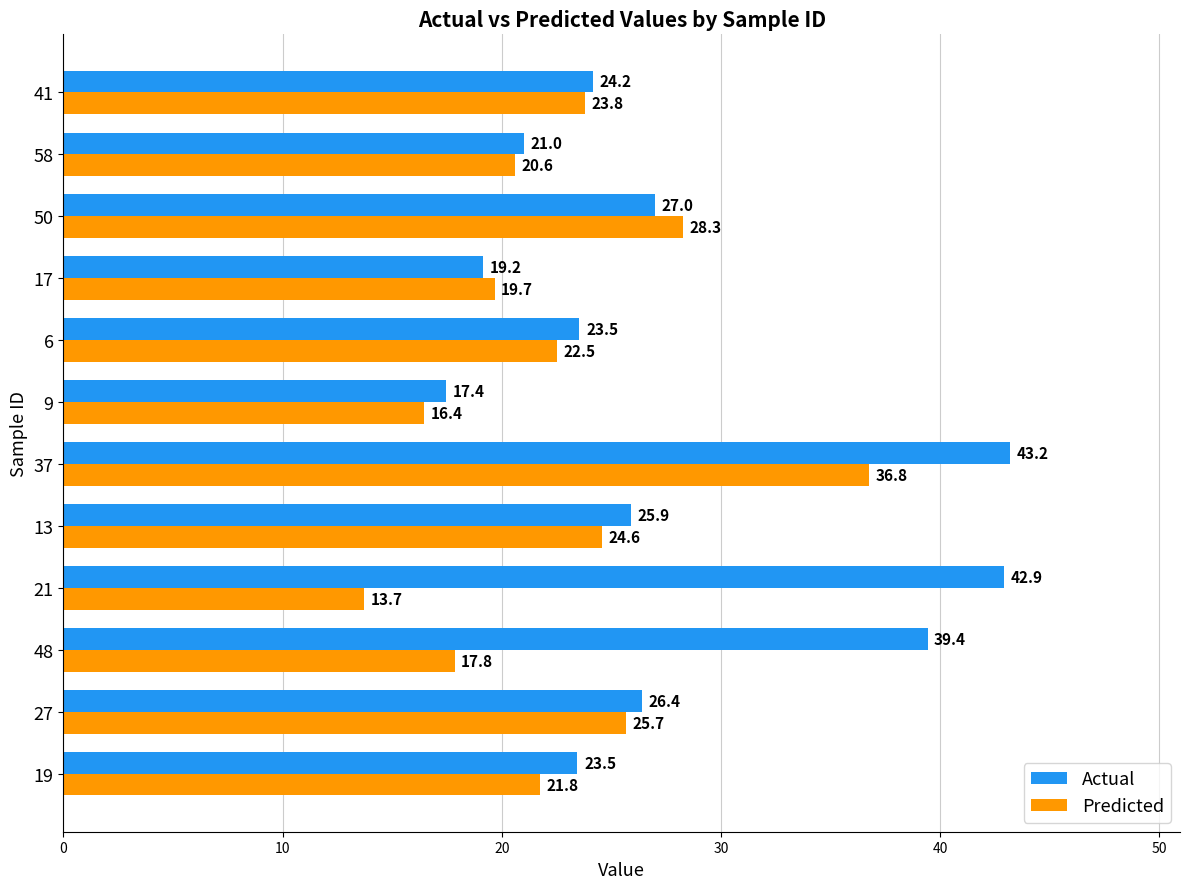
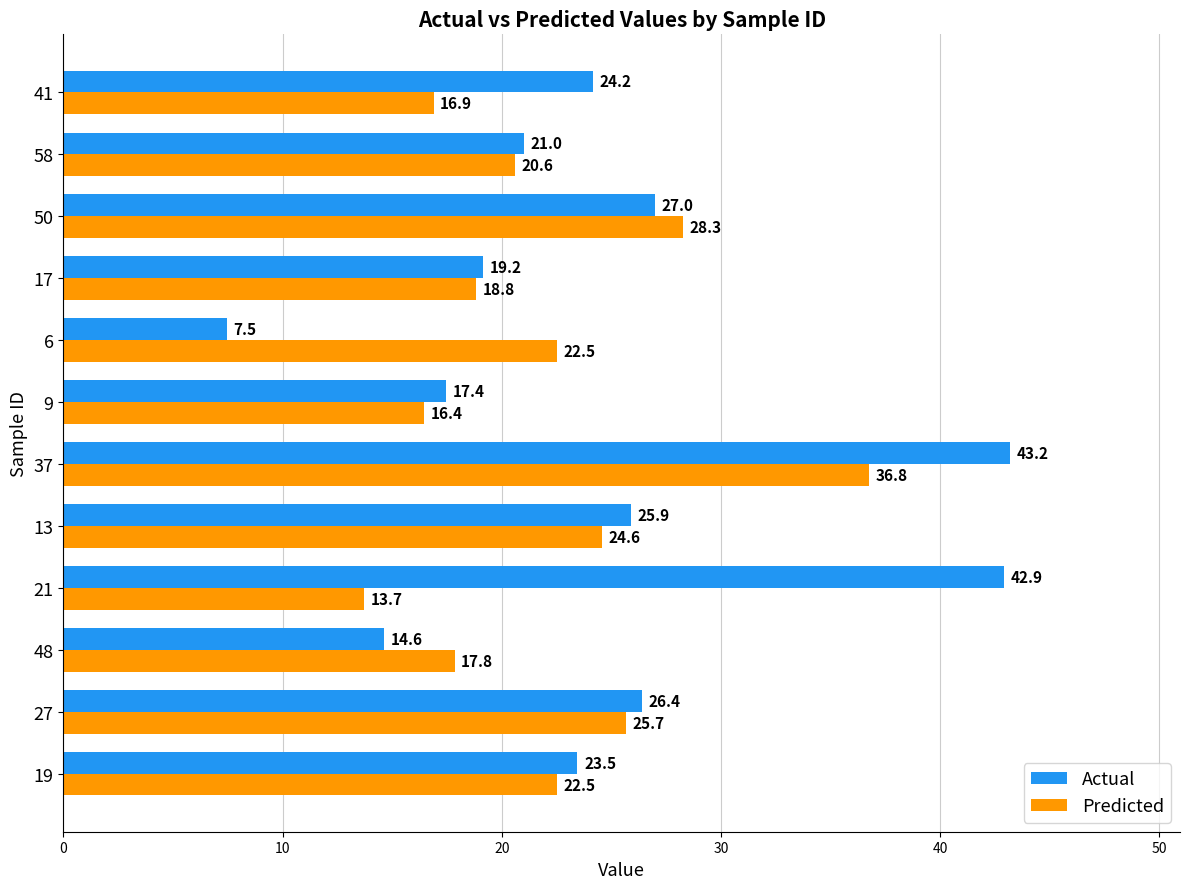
  {
    "Actual": {
      "41": 24.2,
      "58": 21.0,
      "50": 27.0,
      "17": 19.2,
-     "6": 23.5,
+     "6": 7.5,
      "9": 17.4,
      "37": 43.2,
      "13": 25.9,
      "21": 42.9,
-     "48": 39.4,
+     "48": 14.6,
      "27": 26.4,
      "19": 23.5
    },
    "Predicted": {
-     "41": 23.8,
+     "41": 16.9,
      "58": 20.6,
      "50": 28.3,
-     "17": 19.7,
+     "17": 18.8,
      "6": 22.5,
      "9": 16.4,
      "37": 36.8,
      "13": 24.6,
      "21": 13.7,
      "48": 17.8,
      "27": 25.7,
-     "19": 21.8
+     "19": 22.5
    }
  }
